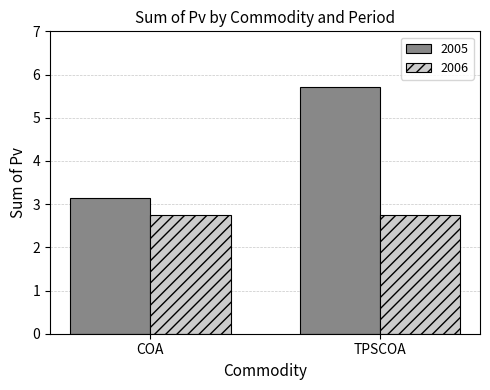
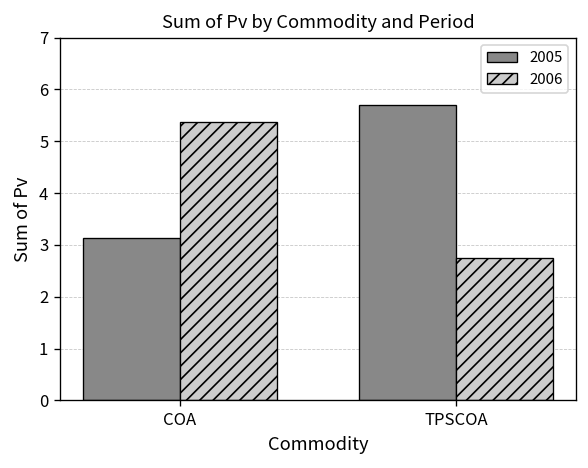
  {
    "2005": {
      "COA": 3.1,
      "TPSCOA": 5.7
    },
    "2006": {
-     "COA": 2.8,
+     "COA": 5.4,
      "TPSCOA": 2.8
    }
  }
